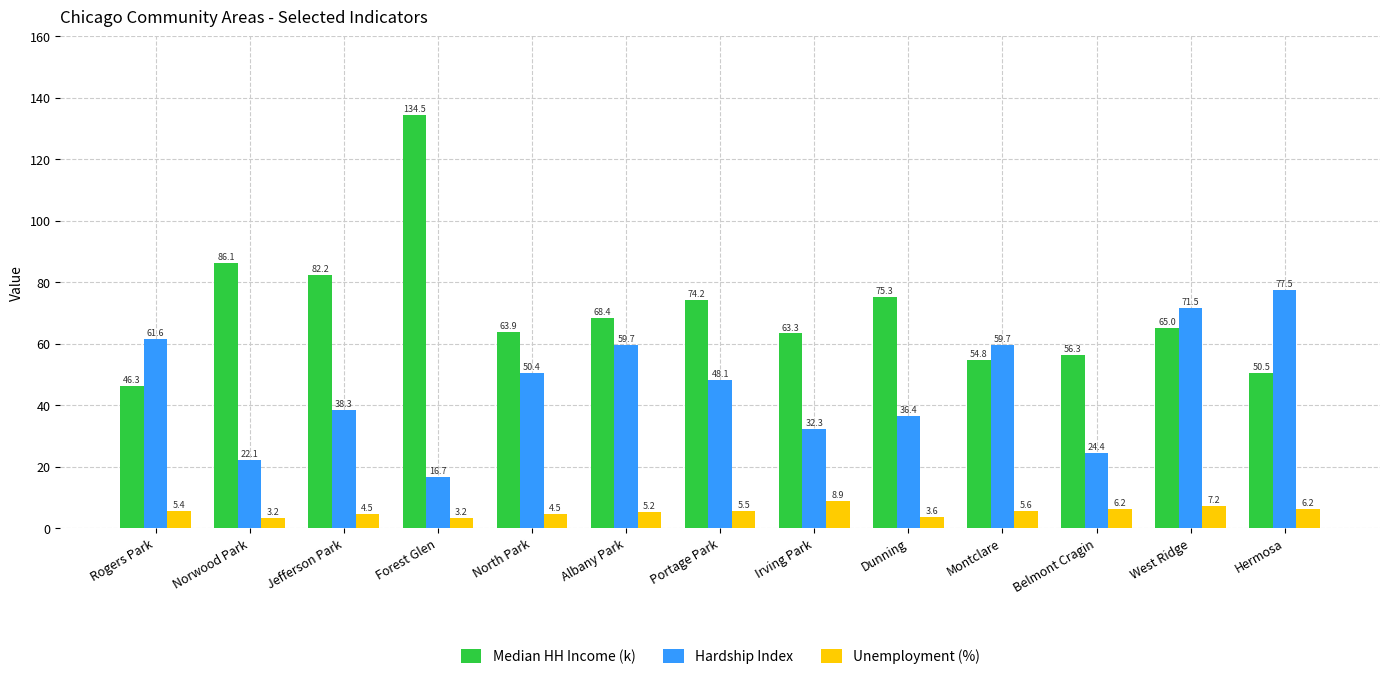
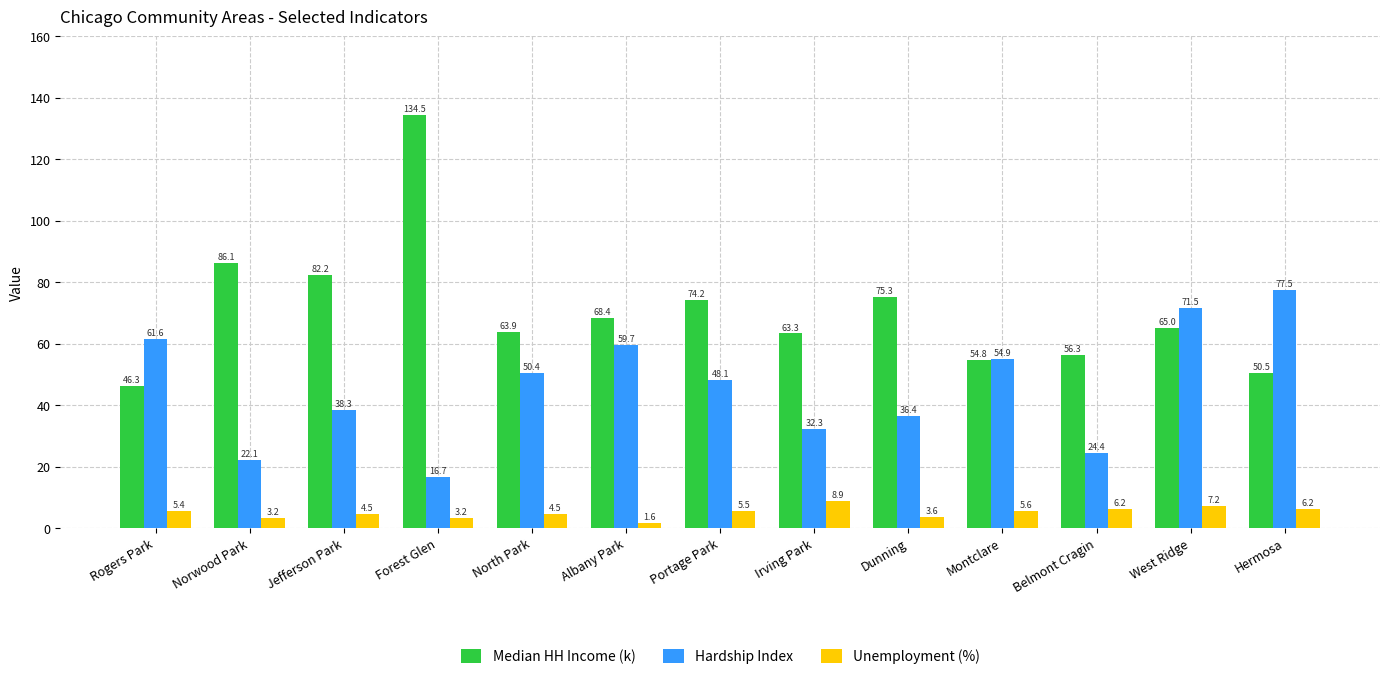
  {
    "Median HH Income (k)": {
      "Rogers Park": 46.3,
      "Norwood Park": 86.1,
      "Jefferson Park": 82.2,
      "Forest Glen": 134.5,
      "North Park": 63.9,
      "Albany Park": 68.4,
      "Portage Park": 74.2,
      "Irving Park": 63.3,
      "Dunning": 75.3,
      "Montclare": 54.8,
      "Belmont Cragin": 56.3,
      "West Ridge": 65.0,
      "Hermosa": 50.5
    },
    "Hardship Index": {
      "Rogers Park": 61.6,
      "Norwood Park": 22.1,
      "Jefferson Park": 38.3,
      "Forest Glen": 16.7,
      "North Park": 50.4,
      "Albany Park": 59.7,
      "Portage Park": 48.1,
      "Irving Park": 32.3,
      "Dunning": 36.4,
-     "Montclare": 59.7,
+     "Montclare": 54.9,
      "Belmont Cragin": 24.4,
      "West Ridge": 71.5,
      "Hermosa": 77.5
    },
    "Unemployment (%)": {
      "Rogers Park": 5.4,
      "Norwood Park": 3.2,
      "Jefferson Park": 4.5,
      "Forest Glen": 3.2,
      "North Park": 4.5,
-     "Albany Park": 5.2,
+     "Albany Park": 1.6,
      "Portage Park": 5.5,
      "Irving Park": 8.9,
      "Dunning": 3.6,
      "Montclare": 5.6,
      "Belmont Cragin": 6.2,
      "West Ridge": 7.2,
      "Hermosa": 6.2
    }
  }
